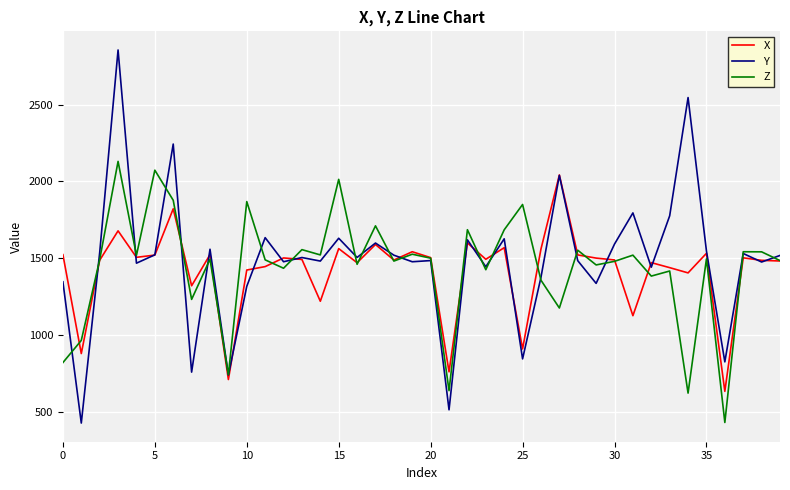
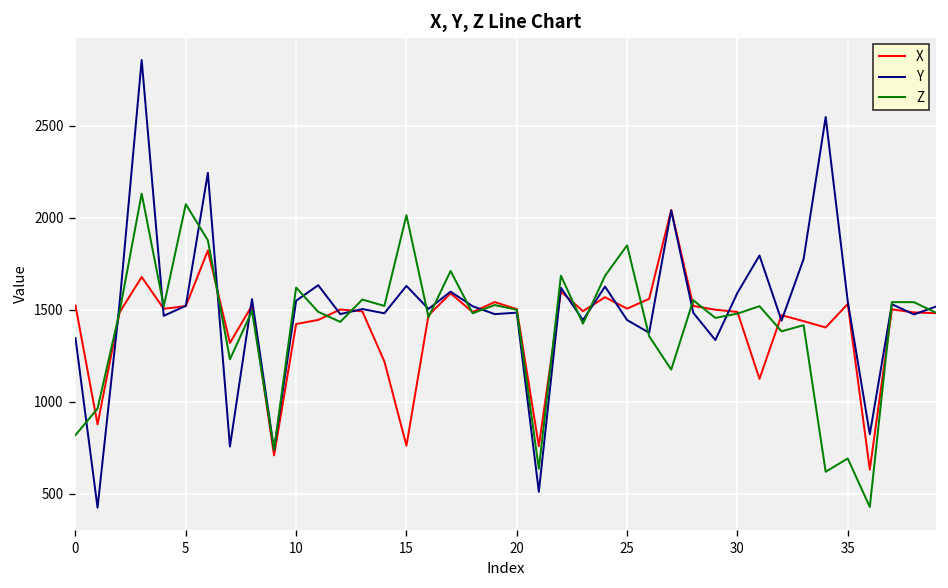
  {
    "X": {
      "0": 1520,
      "10": 1420,
-     "15": 1560,
-     "25": 910
+     "15": 760,
+     "25": 1510
    },
    "Y": {
      "0": 1350,
-     "10": 1320,
+     "10": 1550,
      "15": 1630,
-     "25": 840,
+     "25": 1440,
      "30": 1590
    },
    "Z": {
      "0": 820,
      "5": 2070,
-     "10": 1870,
+     "10": 1620,
      "15": 2010,
      "25": 1850,
-     "35": 1500
+     "35": 690
    }
  }
